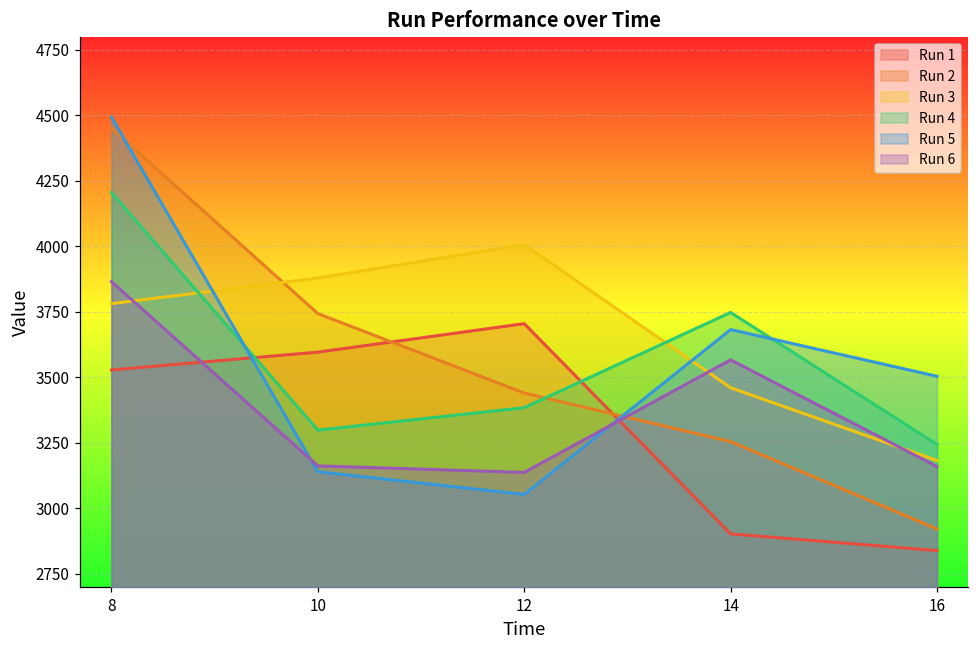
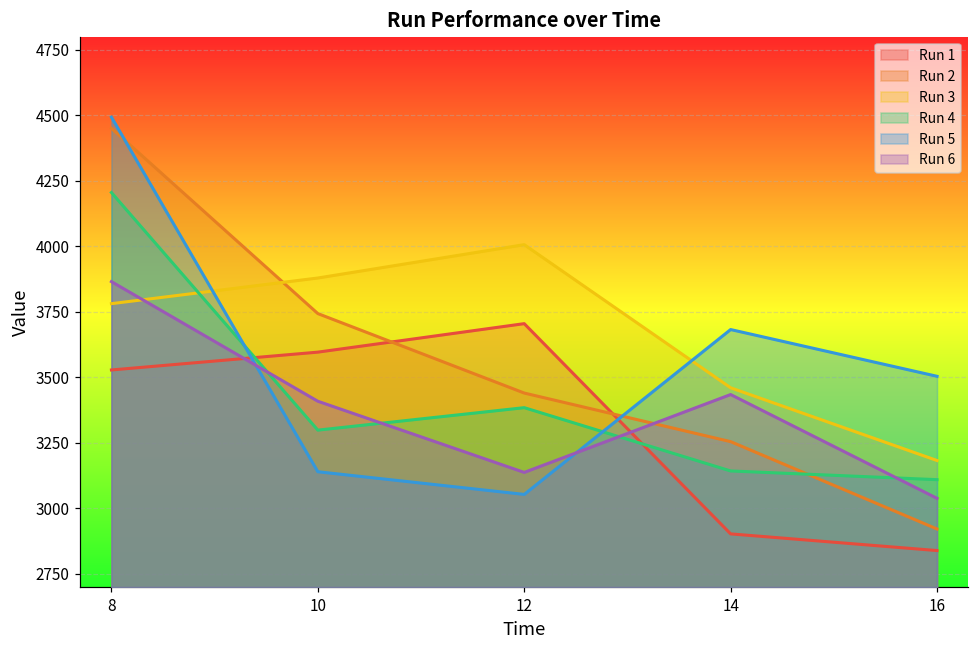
  {
    "Run 4": {
      "8": 4210,
      "10": 3300,
      "12": 3380,
-     "14": 3750,
-     "16": 3240
+     "14": 3140,
+     "16": 3110
    },
    "Run 5": {
      "8": 4490,
      "10": 3140,
      "12": 3050,
      "14": 3680,
      "16": 3500
    },
    "Run 6": {
      "8": 3870,
-     "10": 3160,
+     "10": 3410,
      "12": 3140,
-     "14": 3570,
-     "16": 3160
+     "14": 3430,
+     "16": 3040
    }
  }
